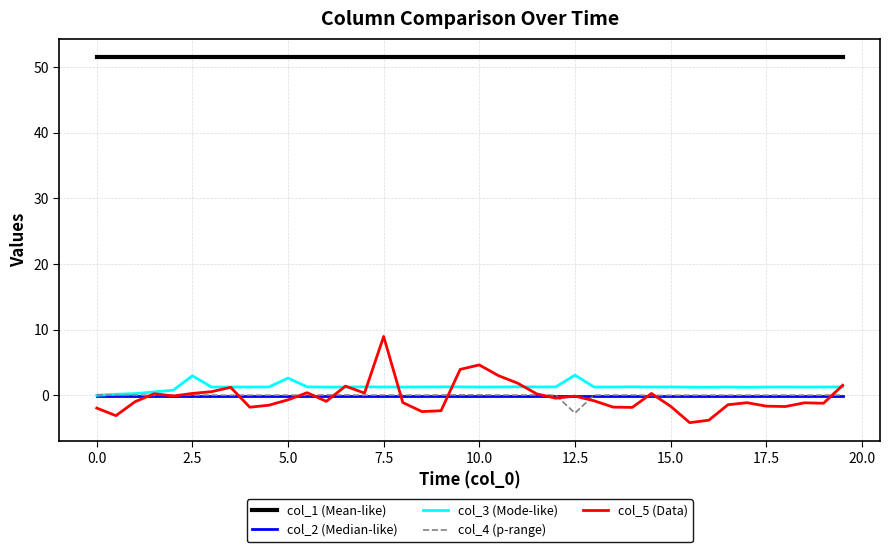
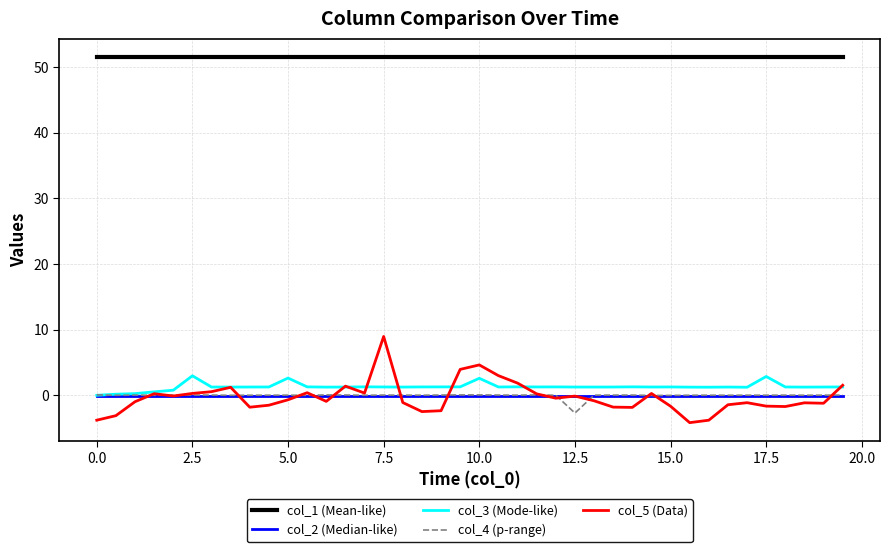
  {
    "col_1 (Mean-like)": {
      "0.0": 52,
      "2.5": 52,
      "5.0": 52,
      "7.5": 52,
      "10.0": 52,
      "12.5": 52,
      "15.0": 52,
      "17.5": 52
    },
    "col_3 (Mode-like)": {
      "2.5": 3,
      "5.0": 3,
      "7.5": 1,
-     "10.0": 1,
-     "12.5": 3,
+     "10.0": 3,
+     "12.5": 1,
      "15.0": 1,
-     "17.5": 1
+     "17.5": 3
    },
    "col_4 (p-range)": {
      "12.5": -3
    },
    "col_5 (Data)": {
-     "0.0": -2,
+     "0.0": -4,
      "5.0": -1,
      "7.5": 9,
      "10.0": 5,
      "15.0": -2,
      "17.5": -2
    }
  }
